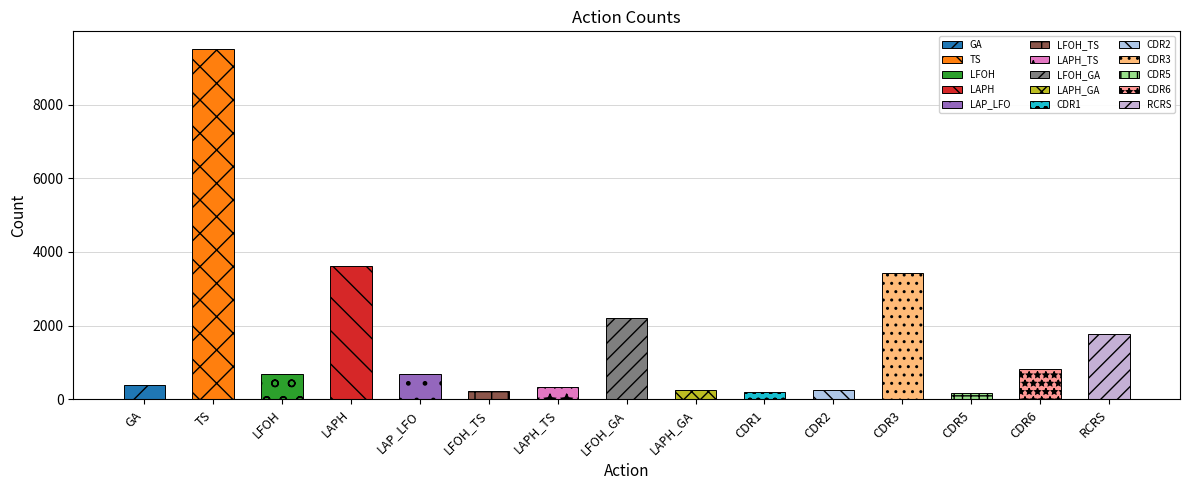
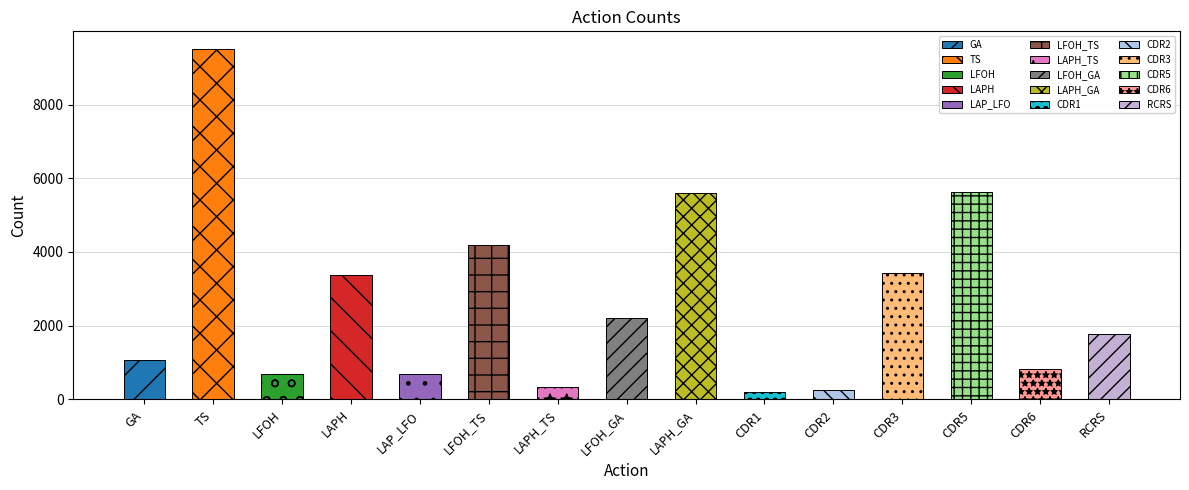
  {
-   "GA": 400,
+   "GA": 1100,
    "TS": 9500,
    "LFOH": 700,
-   "LAPH": 3600,
+   "LAPH": 3400,
    "LAP_LFO": 700,
-   "LFOH_TS": 200,
+   "LFOH_TS": 4200,
    "LAPH_TS": 300,
    "LFOH_GA": 2200,
-   "LAPH_GA": 300,
+   "LAPH_GA": 5600,
    "CDR1": 200,
    "CDR2": 200,
    "CDR3": 3400,
-   "CDR5": 200,
+   "CDR5": 5600,
    "CDR6": 800,
    "RCRS": 1800
  }
